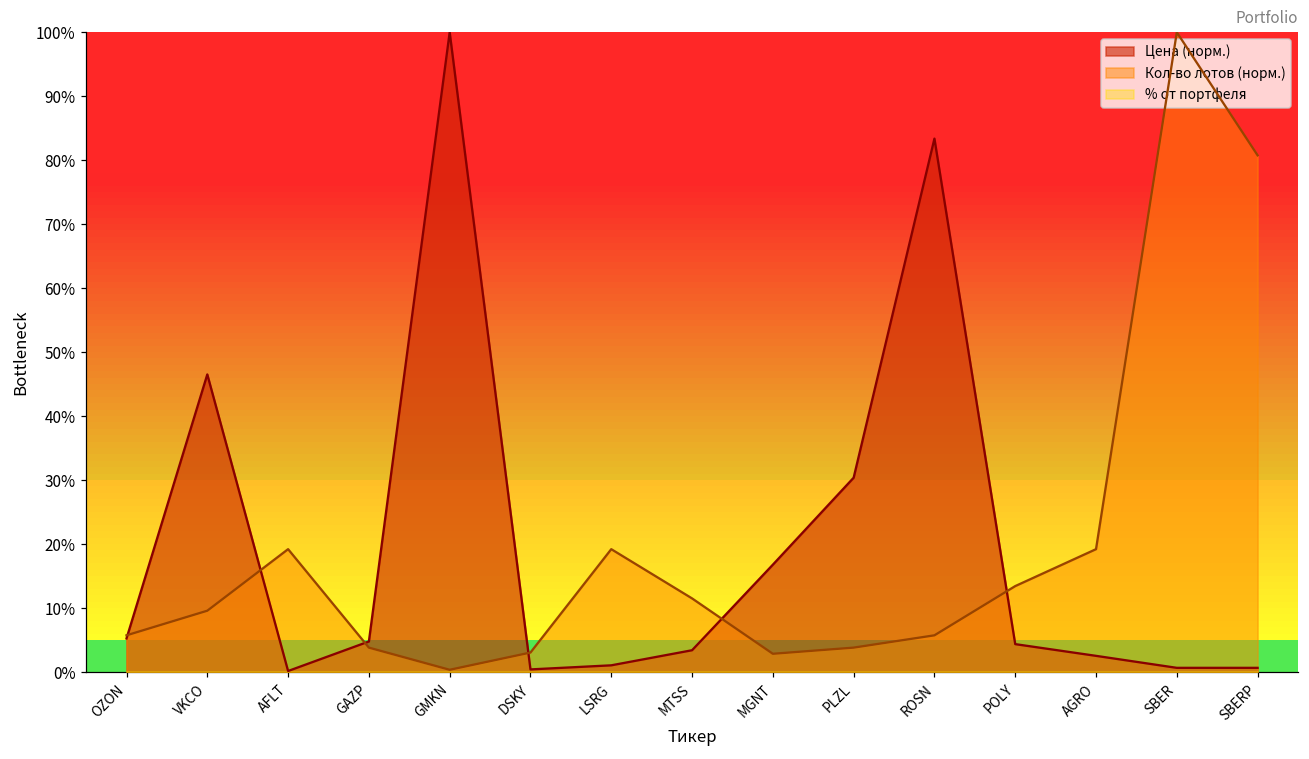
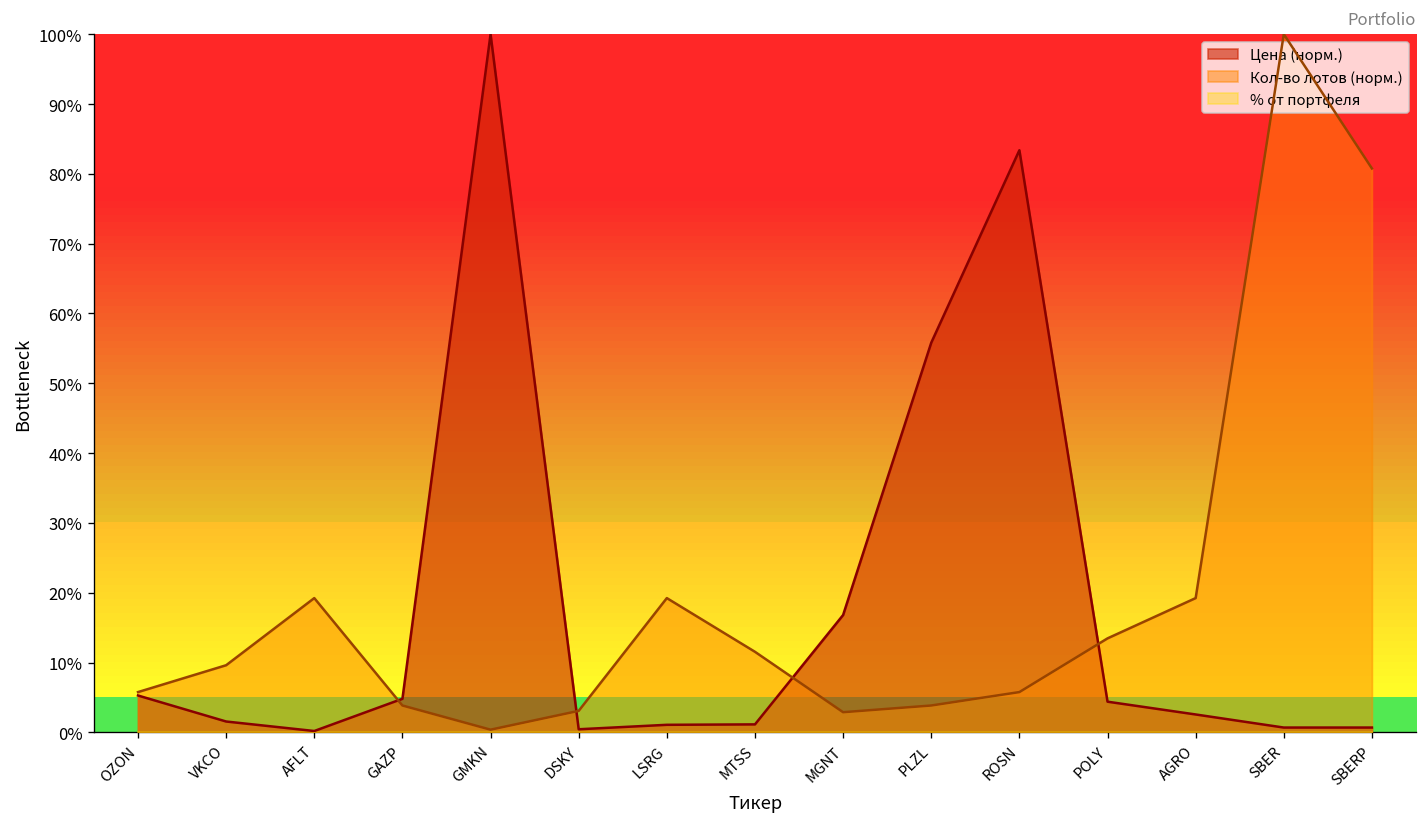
  {
    "Цена (норм.)": {
      "OZON": "5%",
-     "VKCO": "47%",
+     "VKCO": "2%",
      "GAZP": "5%",
      "GMKN": "100%",
      "LSRG": "1%",
-     "MTSS": "3%",
+     "MTSS": "1%",
      "MGNT": "17%",
-     "PLZL": "30%",
+     "PLZL": "56%",
      "ROSN": "83%",
      "POLY": "4%",
      "AGRO": "3%",
      "SBER": "1%",
      "SBERP": "1%"
    }
  }
